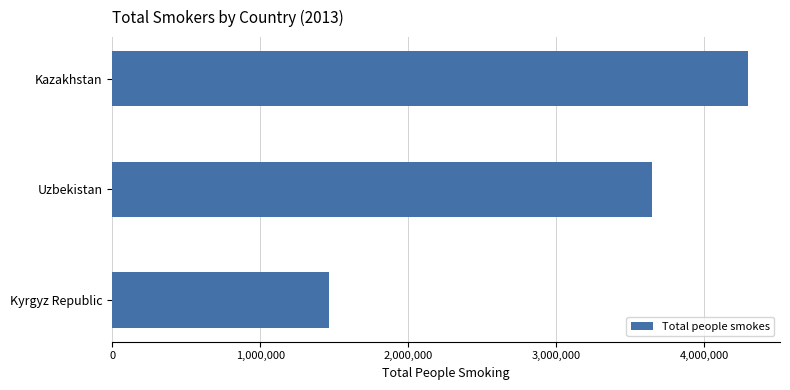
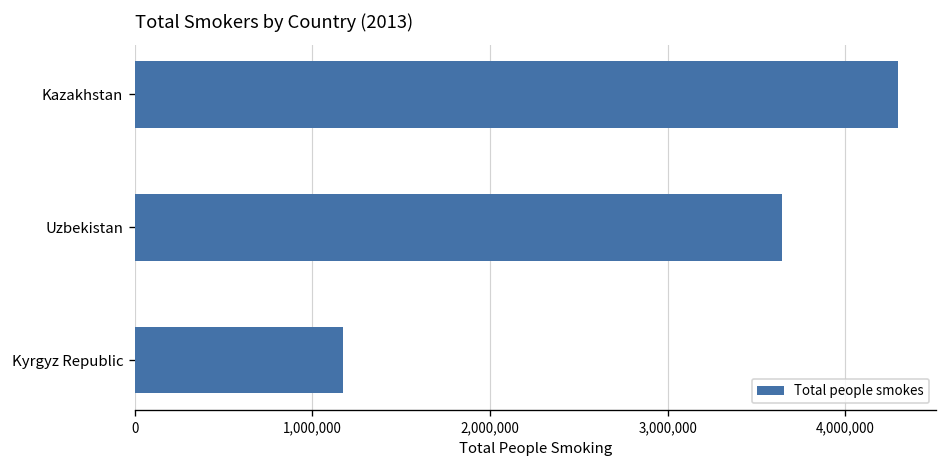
  {
    "Kazakhstan": "4,300,000",
    "Uzbekistan": "3,640,000",
-   "Kyrgyz Republic": "1,460,000"
+   "Kyrgyz Republic": "1,170,000"
  }
